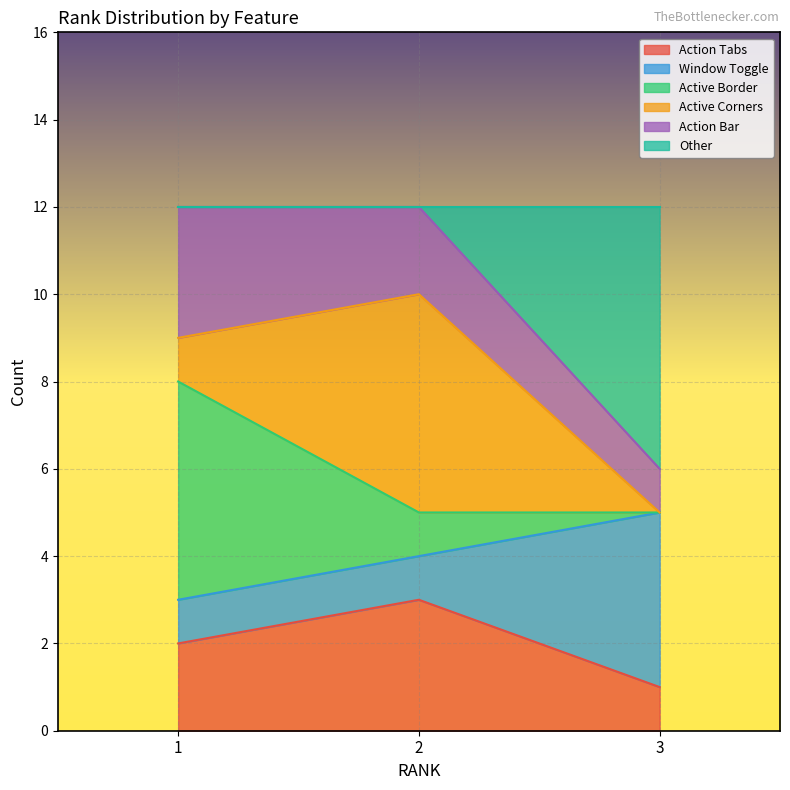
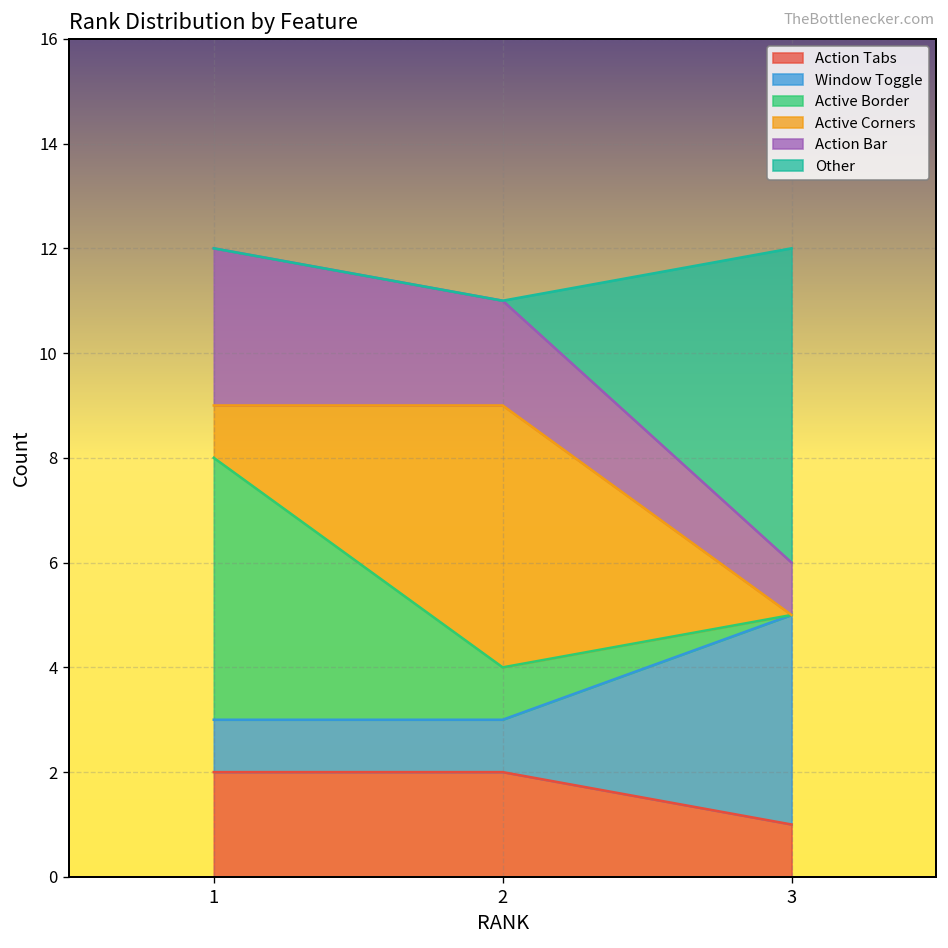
  {
    "Action Tabs": {
      "1": 2,
-     "2": 3,
+     "2": 2,
      "3": 1
    },
    "Window Toggle": {
      "1": 3
    },
    "Active Corners": {
      "1": 1,
      "2": 5
    },
    "Action Bar": {
      "3": 1
    }
  }
